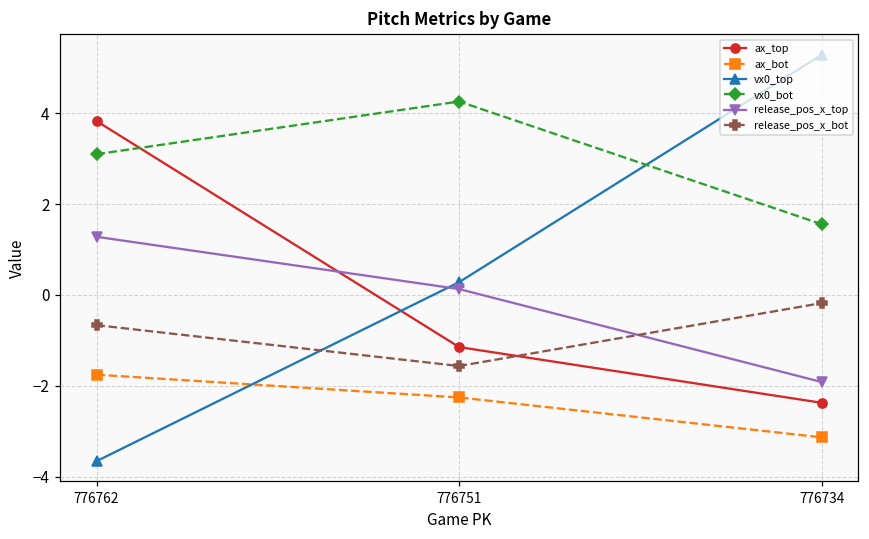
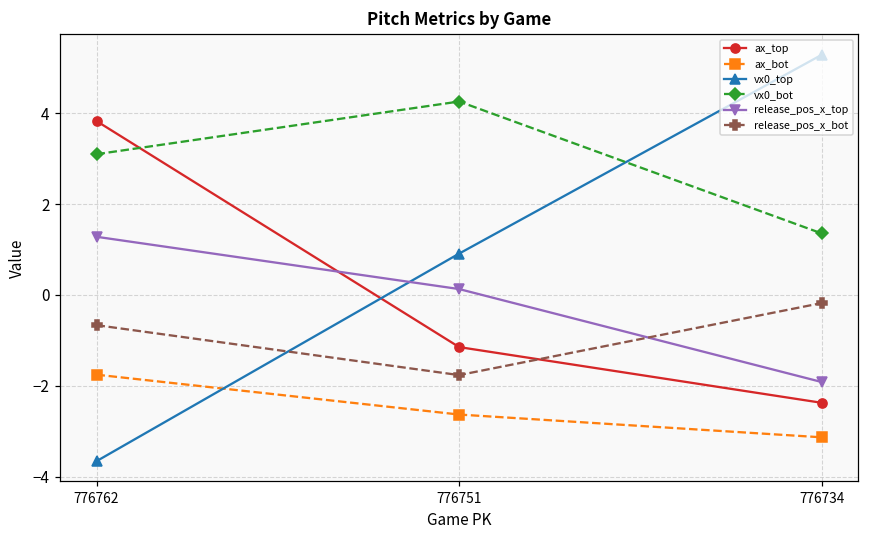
  {
    "ax_top": {
      "776762": 3.8,
      "776751": -1.2,
      "776734": -2.4
    },
    "ax_bot": {
      "776762": -1.8,
-     "776751": -2.3,
+     "776751": -2.6,
      "776734": -3.1
    },
    "vx0_top": {
      "776762": -3.7,
-     "776751": 0.3
+     "776751": 0.9
    },
    "vx0_bot": {
      "776762": 3.1,
      "776751": 4.3,
-     "776734": 1.6
+     "776734": 1.4
    },
    "release_pos_x_top": {
      "776762": 1.3,
      "776751": 0.1,
      "776734": -1.9
    },
    "release_pos_x_bot": {
      "776762": -0.7,
-     "776751": -1.6,
+     "776751": -1.8,
      "776734": -0.2
    }
  }
